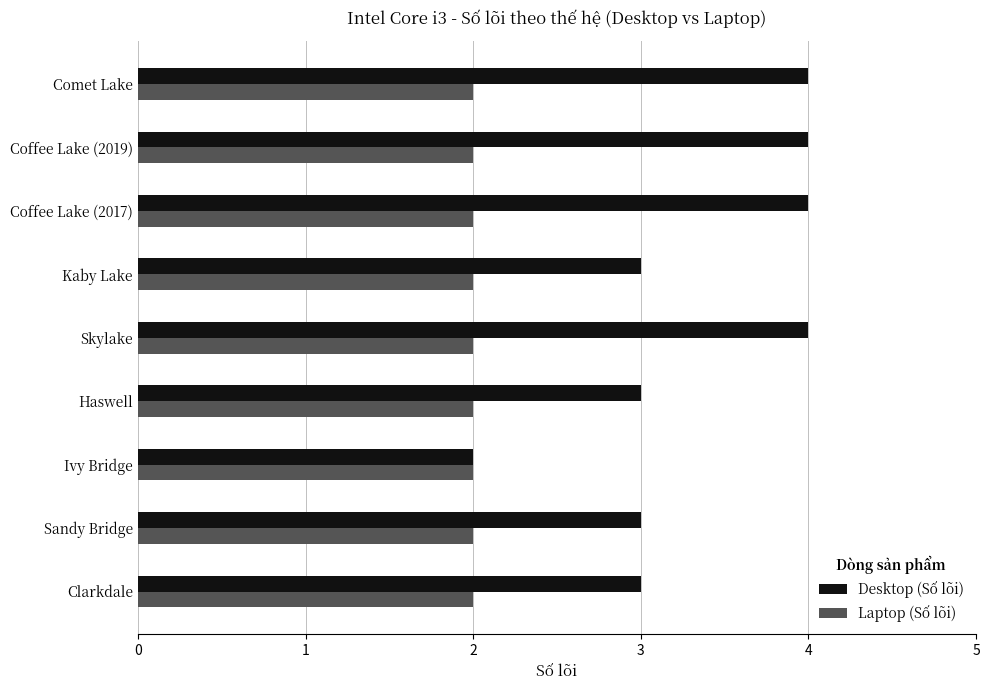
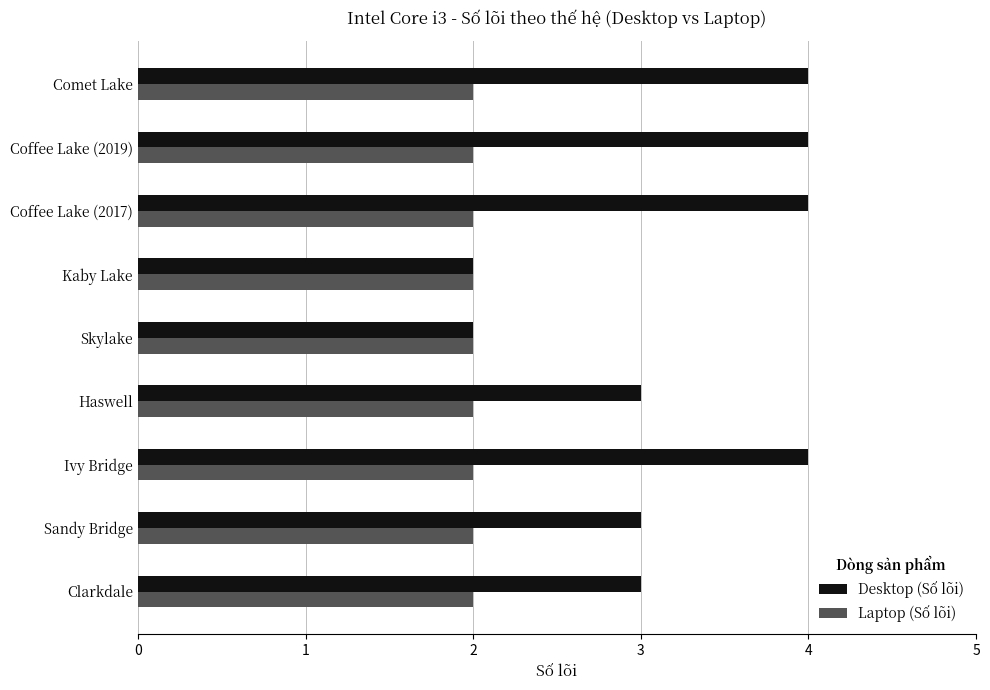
  {
    "Desktop (Số lõi)": {
      "Comet Lake": 4,
      "Coffee Lake (2019)": 4,
      "Coffee Lake (2017)": 4,
-     "Kaby Lake": 3,
-     "Skylake": 4,
+     "Kaby Lake": 2,
+     "Skylake": 2,
      "Haswell": 3,
-     "Ivy Bridge": 2,
+     "Ivy Bridge": 4,
      "Sandy Bridge": 3,
      "Clarkdale": 3
    },
    "Laptop (Số lõi)": {
      "Comet Lake": 2,
      "Coffee Lake (2019)": 2,
      "Coffee Lake (2017)": 2,
      "Kaby Lake": 2,
      "Skylake": 2,
      "Haswell": 2,
      "Ivy Bridge": 2,
      "Sandy Bridge": 2,
      "Clarkdale": 2
    }
  }
